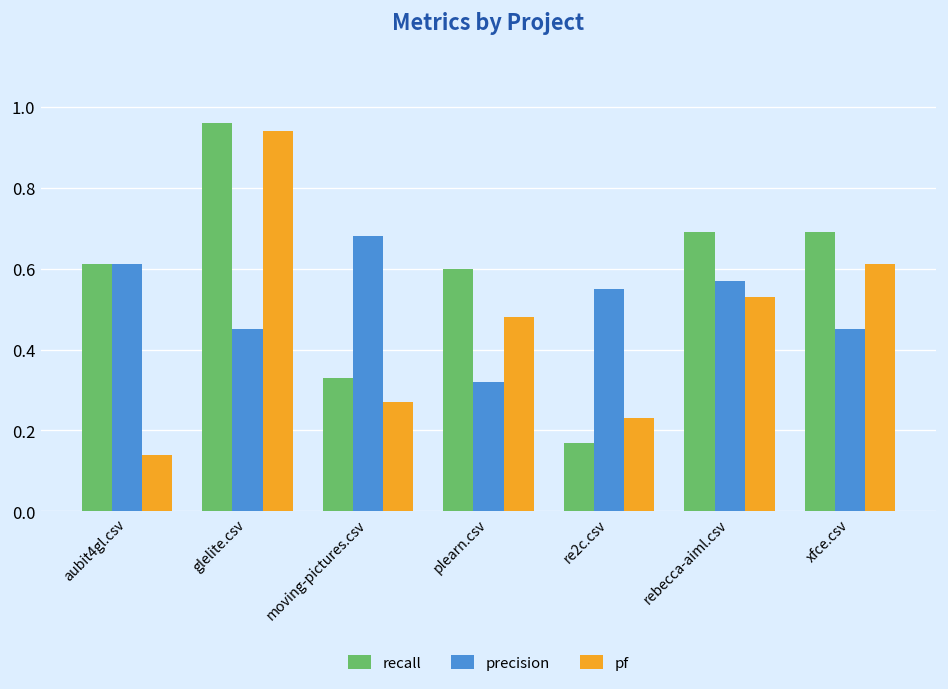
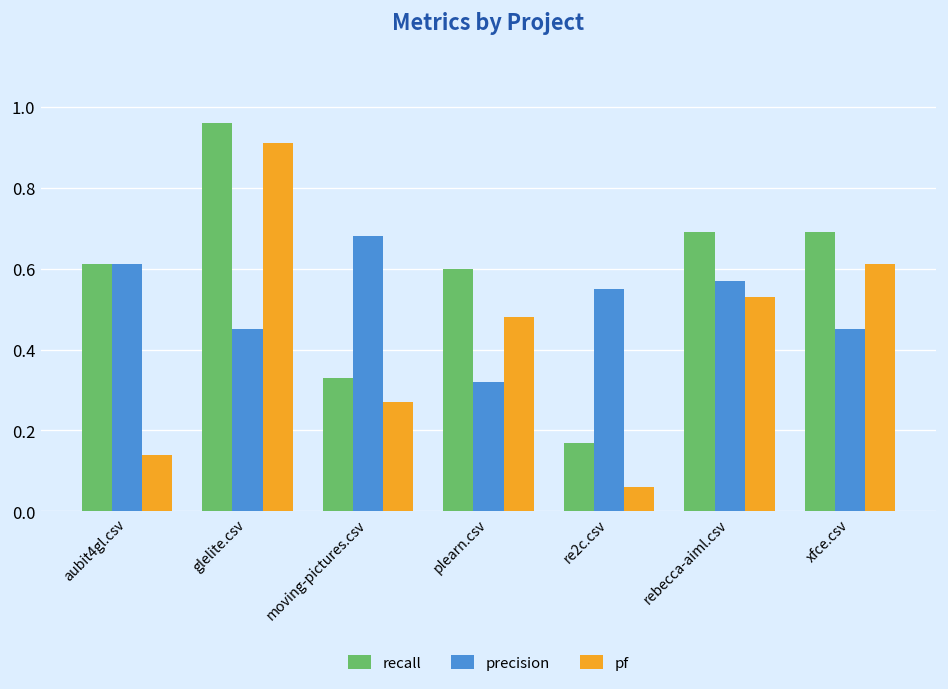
  {
    "recall": {
      "aubit4gl.csv": 0.61,
      "glelite.csv": 0.96,
      "moving-pictures.csv": 0.33,
      "plearn.csv": 0.60,
      "re2c.csv": 0.17,
      "rebecca-aiml.csv": 0.69,
      "xfce.csv": 0.69
    },
    "precision": {
      "aubit4gl.csv": 0.61,
      "glelite.csv": 0.45,
      "moving-pictures.csv": 0.68,
      "plearn.csv": 0.32,
      "re2c.csv": 0.55,
      "rebecca-aiml.csv": 0.57,
      "xfce.csv": 0.45
    },
    "pf": {
      "aubit4gl.csv": 0.14,
-     "glelite.csv": 0.94,
+     "glelite.csv": 0.91,
      "moving-pictures.csv": 0.27,
      "plearn.csv": 0.48,
-     "re2c.csv": 0.23,
+     "re2c.csv": 0.06,
      "rebecca-aiml.csv": 0.53,
      "xfce.csv": 0.61
    }
  }
